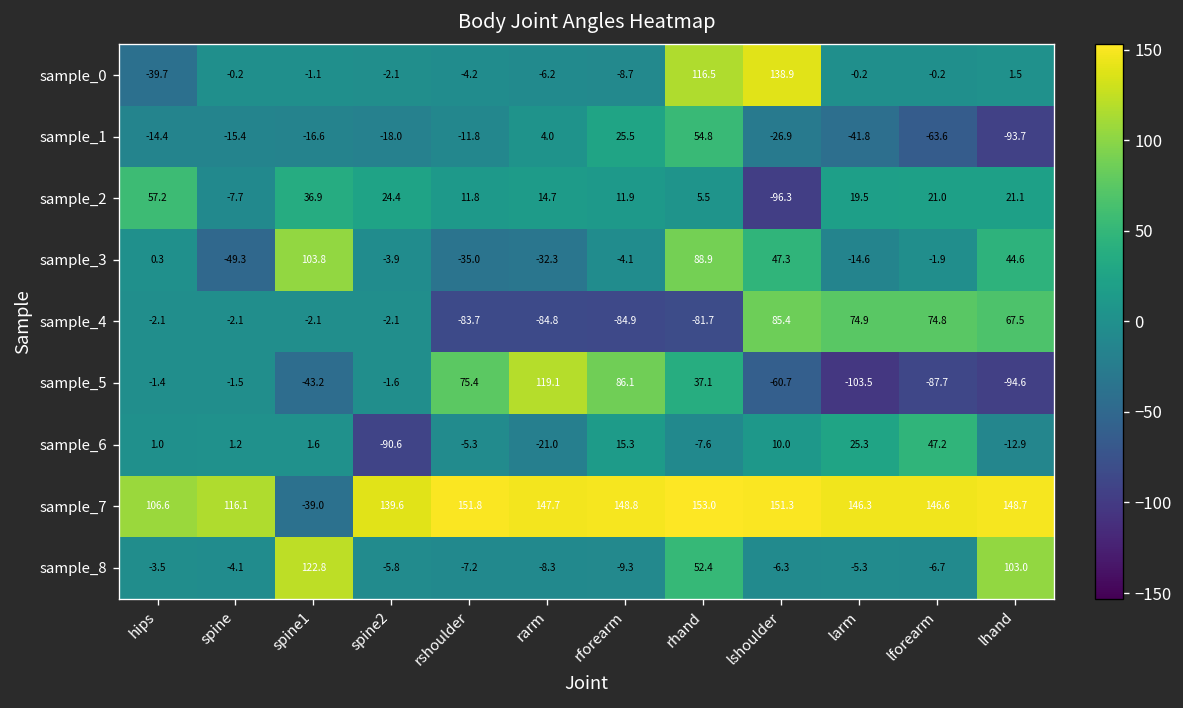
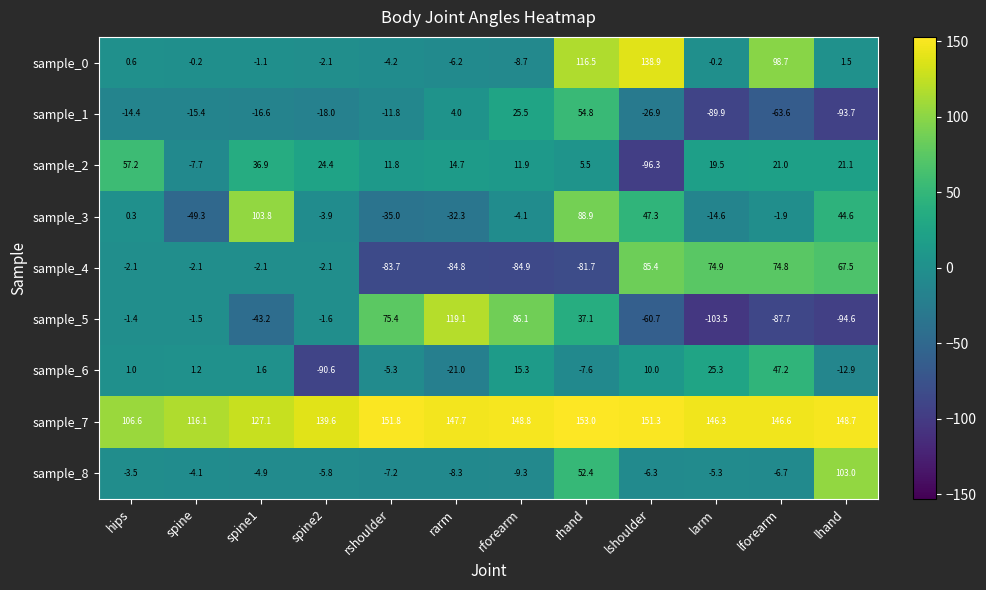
  {
    "sample_0": {
-     "hips": -39.7,
+     "hips": 0.6,
      "spine": -0.2,
      "spine1": -1.1,
      "spine2": -2.1,
      "rshoulder": -4.2,
      "rarm": -6.2,
      "rforearm": -8.7,
      "rhand": 116.5,
      "lshoulder": 138.9,
      "larm": -0.2,
-     "lforearm": -0.2,
+     "lforearm": 98.7,
      "lhand": 1.5
    },
    "sample_1": {
      "hips": -14.4,
      "spine": -15.4,
      "spine1": -16.6,
      "spine2": -18.0,
      "rshoulder": -11.8,
      "rarm": 4.0,
      "rforearm": 25.5,
      "rhand": 54.8,
      "lshoulder": -26.9,
-     "larm": -41.8,
+     "larm": -89.9,
      "lforearm": -63.6,
      "lhand": -93.7
    },
    "sample_2": {
      "hips": 57.2,
      "spine": -7.7,
      "spine1": 36.9,
      "spine2": 24.4,
      "rshoulder": 11.8,
      "rarm": 14.7,
      "rforearm": 11.9,
      "rhand": 5.5,
      "lshoulder": -96.3,
      "larm": 19.5,
      "lforearm": 21.0,
      "lhand": 21.1
    },
    "sample_3": {
      "hips": 0.3,
      "spine": -49.3,
      "spine1": 103.8,
      "spine2": -3.9,
      "rshoulder": -35.0,
      "rarm": -32.3,
      "rforearm": -4.1,
      "rhand": 88.9,
      "lshoulder": 47.3,
      "larm": -14.6,
      "lforearm": -1.9,
      "lhand": 44.6
    },
    "sample_4": {
      "hips": -2.1,
      "spine": -2.1,
      "spine1": -2.1,
      "spine2": -2.1,
      "rshoulder": -83.7,
      "rarm": -84.8,
      "rforearm": -84.9,
      "rhand": -81.7,
      "lshoulder": 85.4,
      "larm": 74.9,
      "lforearm": 74.8,
      "lhand": 67.5
    },
    "sample_5": {
      "hips": -1.4,
      "spine": -1.5,
      "spine1": -43.2,
      "spine2": -1.6,
      "rshoulder": 75.4,
      "rarm": 119.1,
      "rforearm": 86.1,
      "rhand": 37.1,
      "lshoulder": -60.7,
      "larm": -103.5,
      "lforearm": -87.7,
      "lhand": -94.6
    },
    "sample_6": {
      "hips": 1.0,
      "spine": 1.2,
      "spine1": 1.6,
      "spine2": -90.6,
      "rshoulder": -5.3,
      "rarm": -21.0,
      "rforearm": 15.3,
      "rhand": -7.6,
      "lshoulder": 10.0,
      "larm": 25.3,
      "lforearm": 47.2,
      "lhand": -12.9
    },
    "sample_7": {
      "hips": 106.6,
      "spine": 116.1,
-     "spine1": -39.0,
+     "spine1": 127.1,
      "spine2": 139.6,
      "rshoulder": 151.8,
      "rarm": 147.7,
      "rforearm": 148.8,
      "rhand": 153.0,
      "lshoulder": 151.3,
      "larm": 146.3,
      "lforearm": 146.6,
      "lhand": 148.7
    },
    "sample_8": {
      "hips": -3.5,
      "spine": -4.1,
-     "spine1": 122.8,
+     "spine1": -4.9,
      "spine2": -5.8,
      "rshoulder": -7.2,
      "rarm": -8.3,
      "rforearm": -9.3,
      "rhand": 52.4,
      "lshoulder": -6.3,
      "larm": -5.3,
      "lforearm": -6.7,
      "lhand": 103.0
    }
  }
